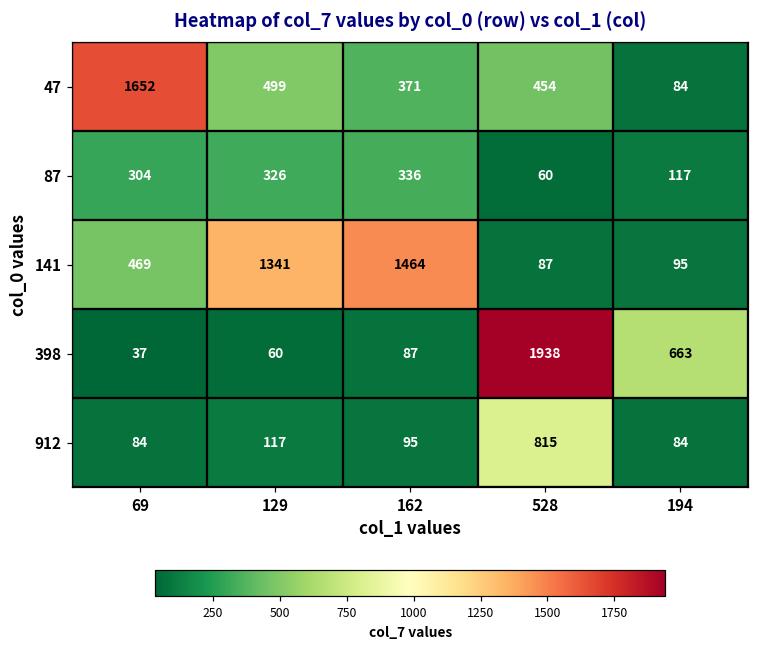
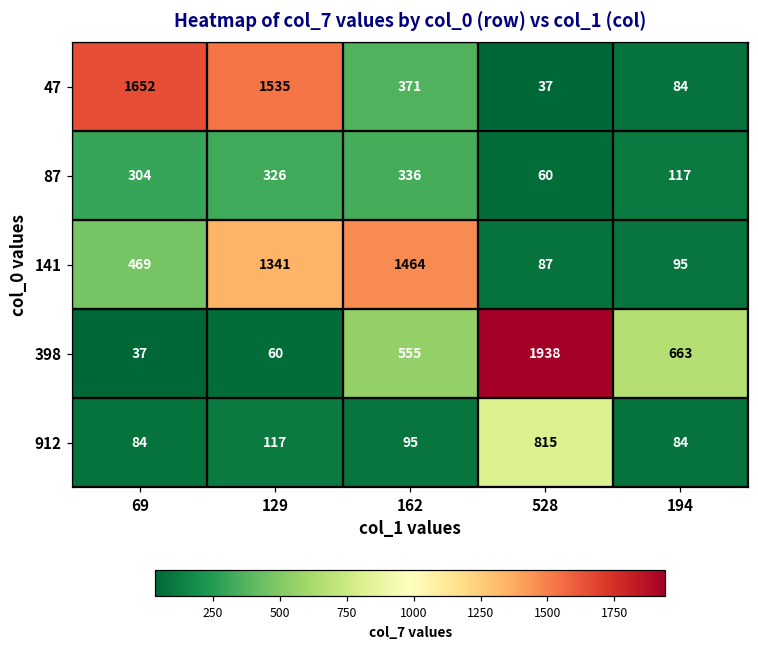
  {
    "47": {
      "69": 1652,
-     "129": 499,
+     "129": 1535,
      "162": 371,
-     "528": 454,
+     "528": 37,
      "194": 84
    },
    "87": {
      "69": 304,
      "129": 326,
      "162": 336,
      "528": 60,
      "194": 117
    },
    "141": {
      "69": 469,
      "129": 1341,
      "162": 1464,
      "528": 87,
      "194": 95
    },
    "398": {
      "69": 37,
      "129": 60,
-     "162": 87,
+     "162": 555,
      "528": 1938,
      "194": 663
    },
    "912": {
      "69": 84,
      "129": 117,
      "162": 95,
      "528": 815,
      "194": 84
    }
  }
